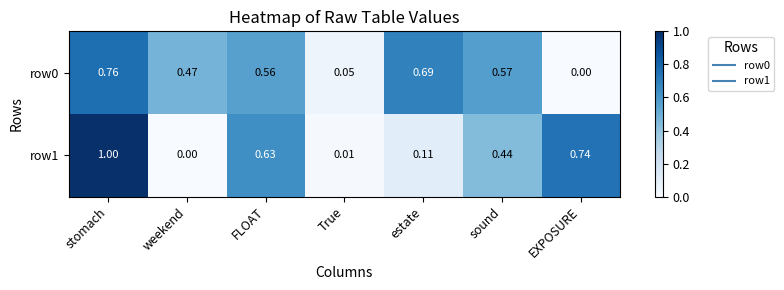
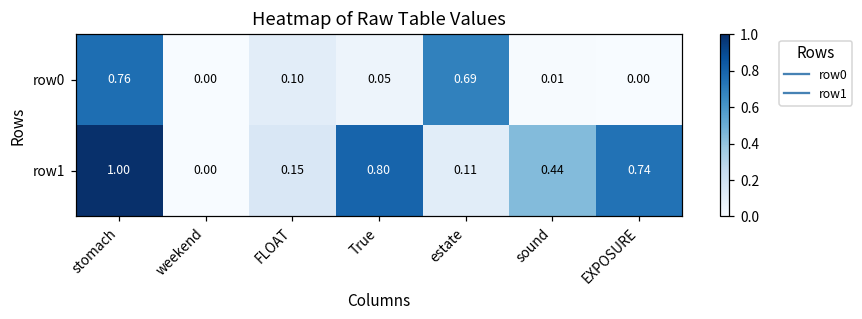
  {
    "row0": {
      "stomach": 0.76,
-     "weekend": 0.47,
-     "FLOAT": 0.56,
+     "weekend": 0.00,
+     "FLOAT": 0.10,
      "True": 0.05,
      "estate": 0.69,
-     "sound": 0.57,
+     "sound": 0.01,
      "EXPOSURE": 0.00
    },
    "row1": {
      "stomach": 1.00,
      "weekend": 0.00,
-     "FLOAT": 0.63,
-     "True": 0.01,
+     "FLOAT": 0.15,
+     "True": 0.80,
      "estate": 0.11,
      "sound": 0.44,
      "EXPOSURE": 0.74
    }
  }
